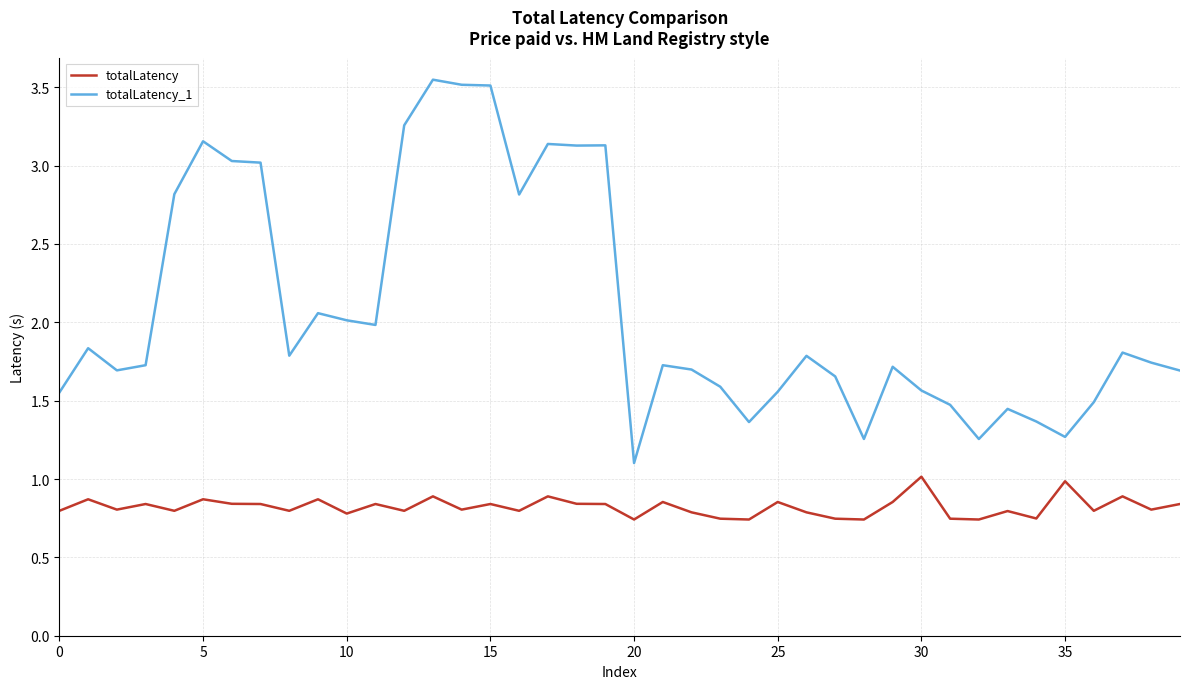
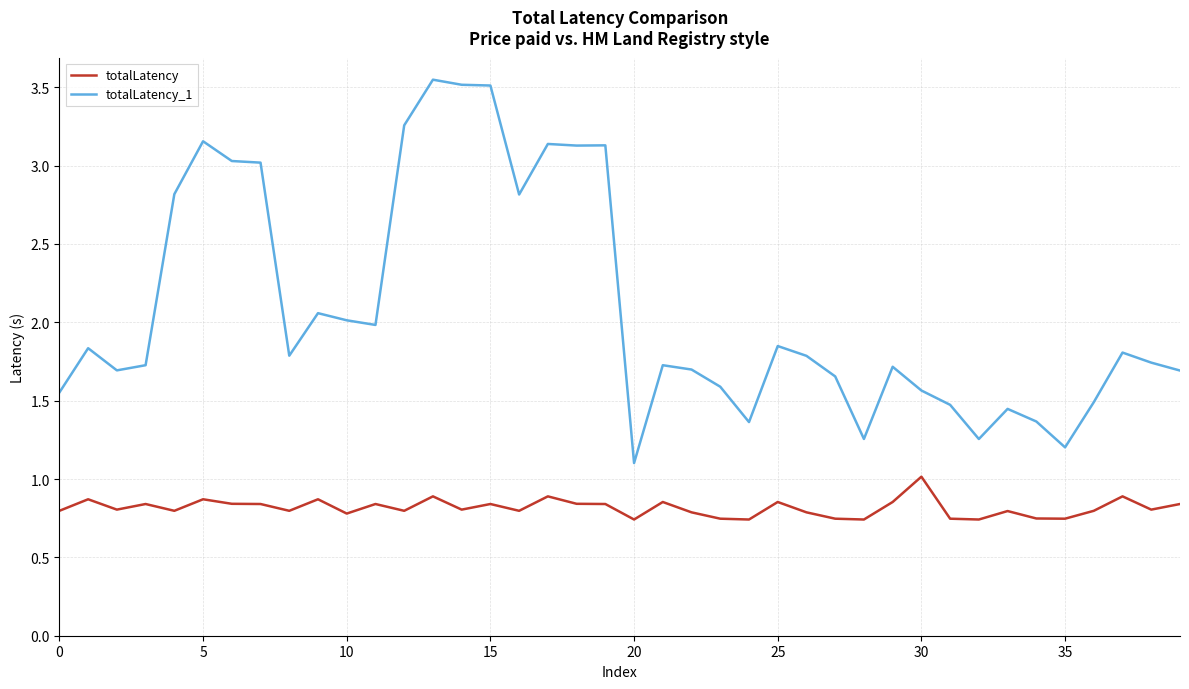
  {
    "totalLatency": {
      "0": 0.80,
      "5": 0.87,
      "10": 0.78,
      "15": 0.84,
      "20": 0.74,
      "25": 0.85,
      "30": 1.01,
-     "35": 0.99
+     "35": 0.75
    },
    "totalLatency_1": {
      "0": 1.55,
      "5": 3.16,
      "10": 2.01,
      "15": 3.51,
      "20": 1.10,
-     "25": 1.56,
+     "25": 1.85,
      "30": 1.57,
-     "35": 1.27
+     "35": 1.20
    }
  }
